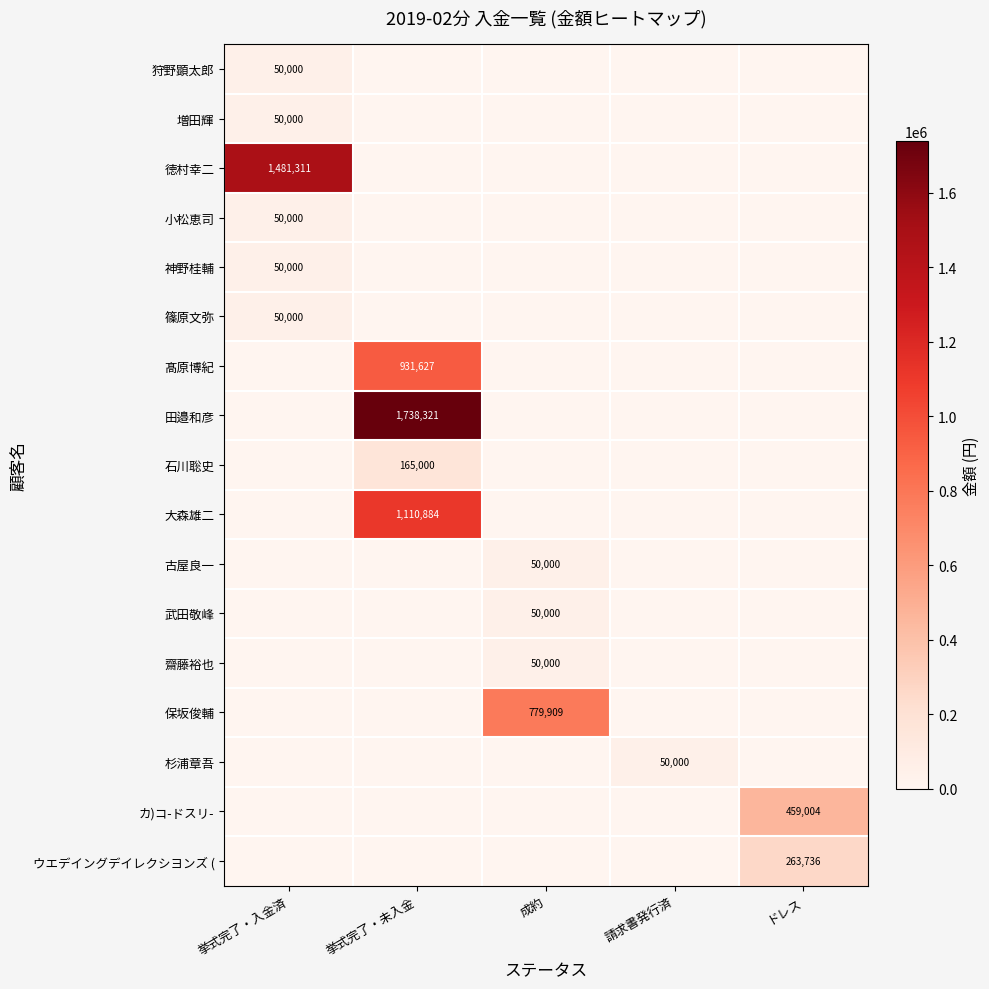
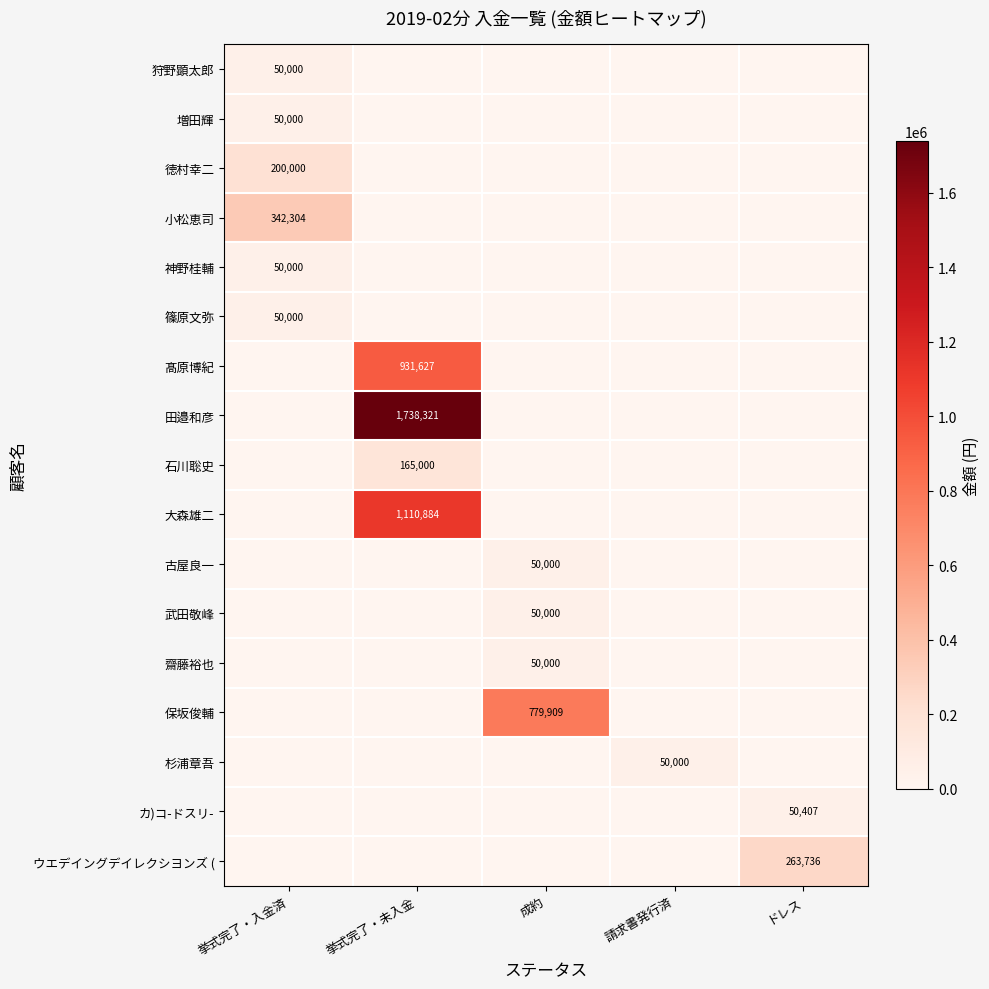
  {
    "狩野顕太郎": {
      "挙式完了・入金済": "50,000"
    },
    "増田輝": {
      "挙式完了・入金済": "50,000"
    },
    "徳村幸二": {
-     "挙式完了・入金済": "1,481,311"
+     "挙式完了・入金済": "200,000"
    },
    "小松恵司": {
-     "挙式完了・入金済": "50,000"
+     "挙式完了・入金済": "342,304"
    },
    "神野桂輔": {
      "挙式完了・入金済": "50,000"
    },
    "篠原文弥": {
      "挙式完了・入金済": "50,000"
    },
    "髙原博紀": {
      "挙式完了・未入金": "931,627"
    },
    "田邉和彦": {
      "挙式完了・未入金": "1,738,321"
    },
    "石川聡史": {
      "挙式完了・未入金": "165,000"
    },
    "大森雄二": {
      "挙式完了・未入金": "1,110,884"
    },
    "古屋良一": {
      "成約": "50,000"
    },
    "武田敬峰": {
      "成約": "50,000"
    },
    "齋藤裕也": {
      "成約": "50,000"
    },
    "保坂俊輔": {
      "成約": "779,909"
    },
    "杉浦章吾": {
      "請求書発行済": "50,000"
    },
    "カ)コ-ドスリ-": {
-     "ドレス": "459,004"
+     "ドレス": "50,407"
    },
    "ウエデイングデイレクシヨンズ (": {
      "ドレス": "263,736"
    }
  }
